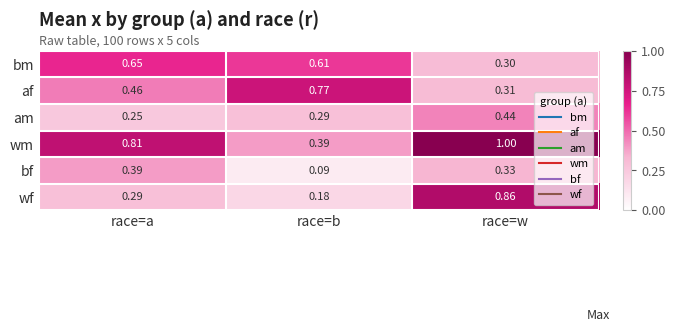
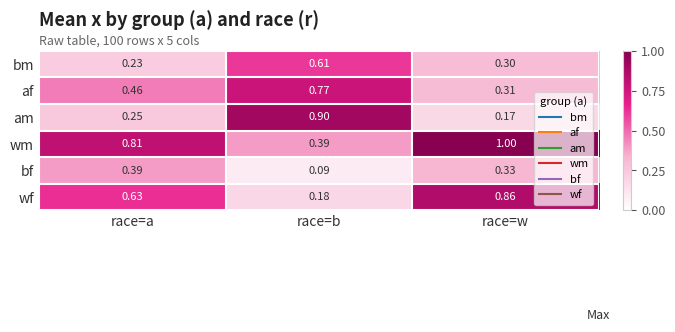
  {
    "bm": {
-     "race=a": 0.65,
+     "race=a": 0.23,
      "race=b": 0.61,
      "race=w": 0.30
    },
    "af": {
      "race=a": 0.46,
      "race=b": 0.77,
      "race=w": 0.31
    },
    "am": {
      "race=a": 0.25,
-     "race=b": 0.29,
-     "race=w": 0.44
+     "race=b": 0.90,
+     "race=w": 0.17
    },
    "wm": {
      "race=a": 0.81,
      "race=b": 0.39,
      "race=w": 1.00
    },
    "bf": {
      "race=a": 0.39,
      "race=b": 0.09,
      "race=w": 0.33
    },
    "wf": {
-     "race=a": 0.29,
+     "race=a": 0.63,
      "race=b": 0.18,
      "race=w": 0.86
    }
  }
